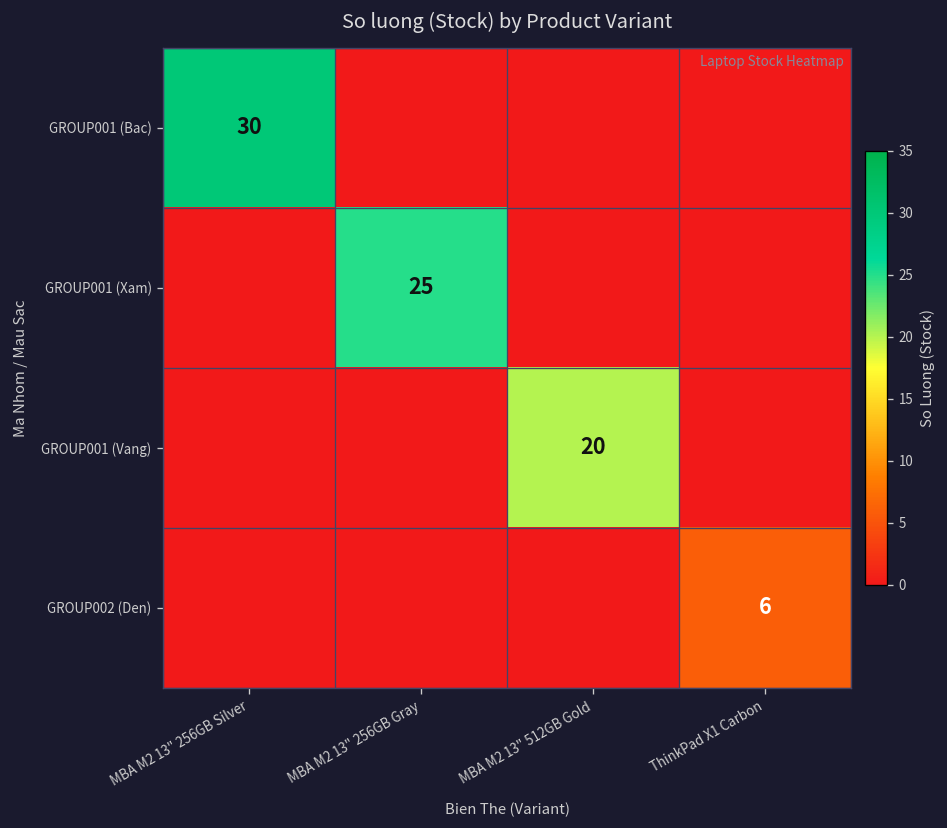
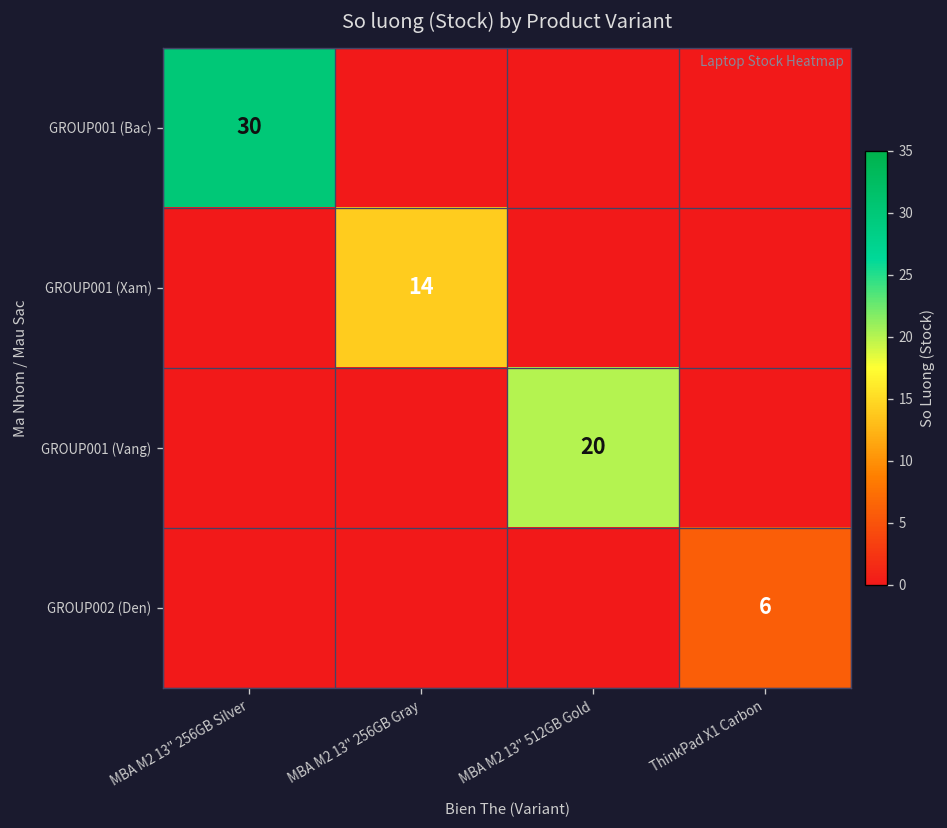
  {
    "GROUP001 (Bac)": {
      "MBA M2 13\" 256GB Silver": 30
    },
    "GROUP001 (Xam)": {
-     "MBA M2 13\" 256GB Gray": 25
+     "MBA M2 13\" 256GB Gray": 14
    },
    "GROUP001 (Vang)": {
      "MBA M2 13\" 512GB Gold": 20
    },
    "GROUP002 (Den)": {
      "ThinkPad X1 Carbon": 6
    }
  }
